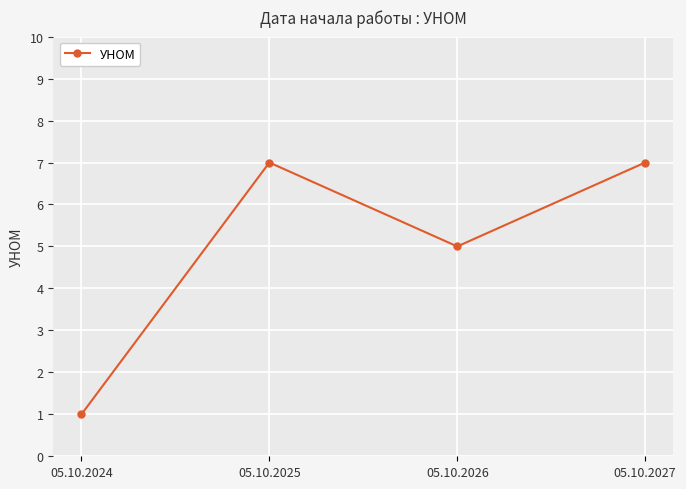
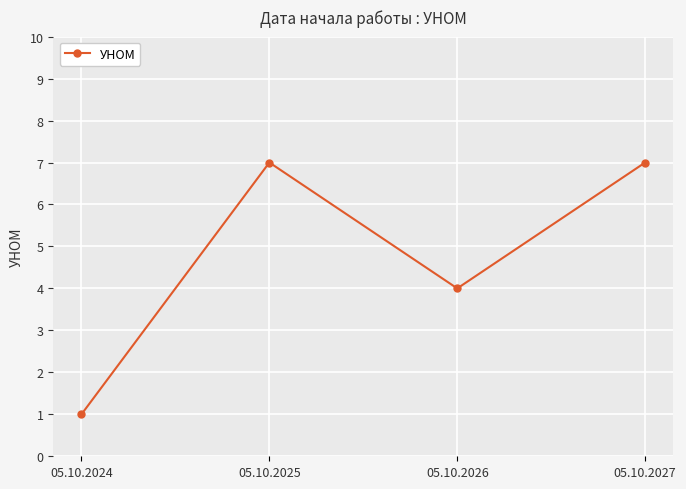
  {
    "05.10.2024": 1,
    "05.10.2025": 7,
-   "05.10.2026": 5,
+   "05.10.2026": 4,
    "05.10.2027": 7
  }
